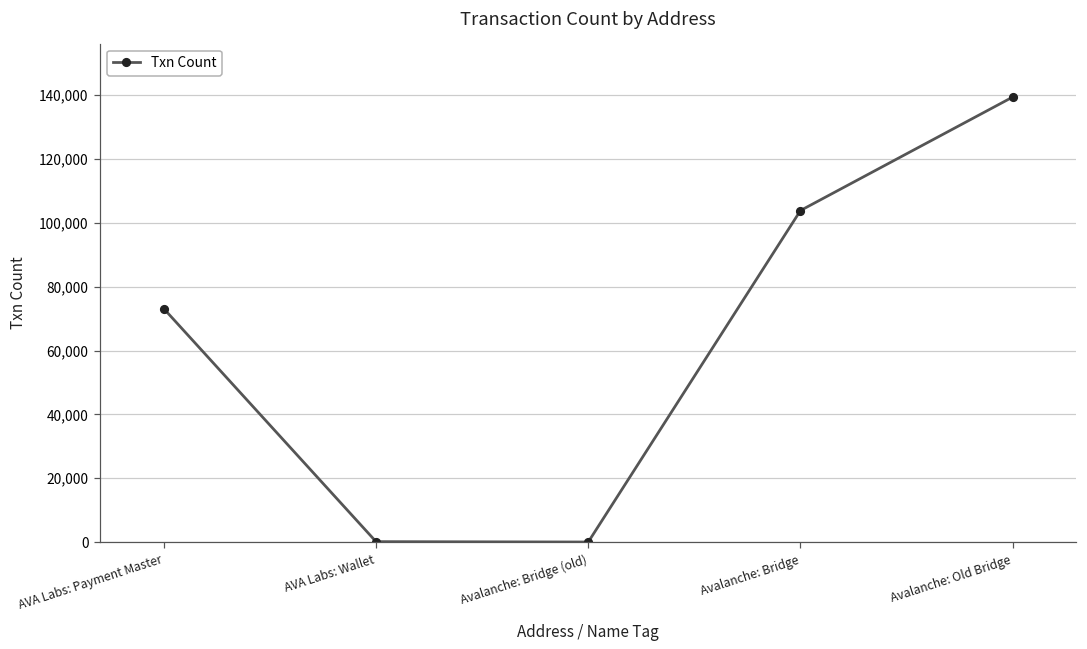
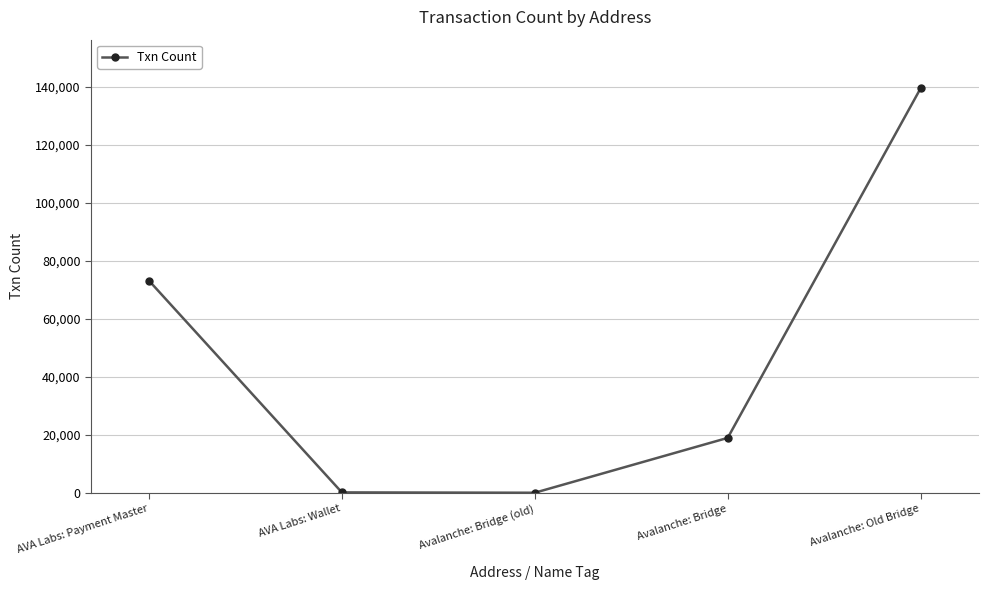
  {
    "AVA Labs: Payment Master": "73,000",
    "AVA Labs: Wallet": "0",
    "Avalanche: Bridge (old)": "0",
-   "Avalanche: Bridge": "104,000",
+   "Avalanche: Bridge": "19,000",
    "Avalanche: Old Bridge": "139,000"
  }
